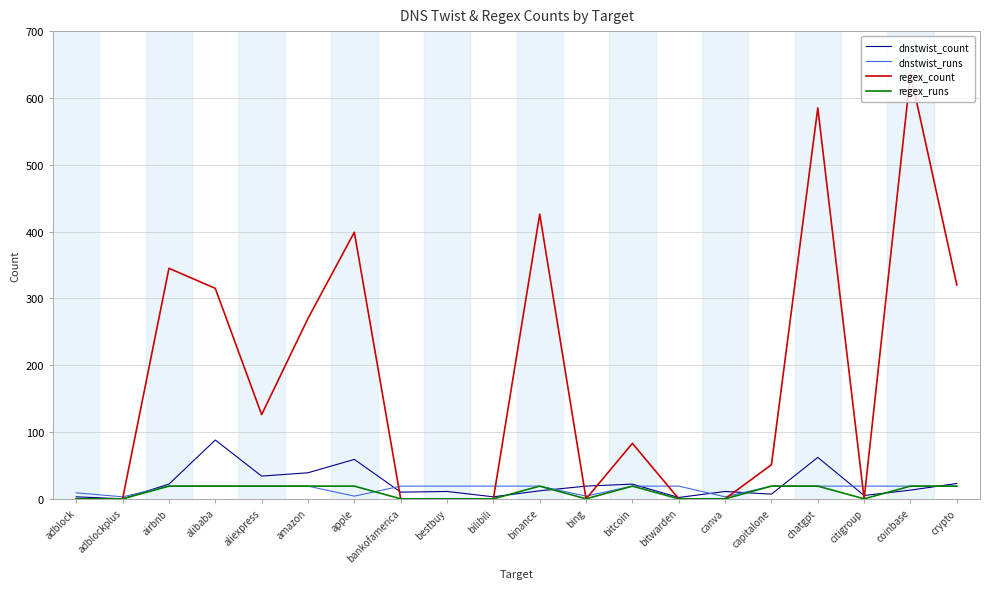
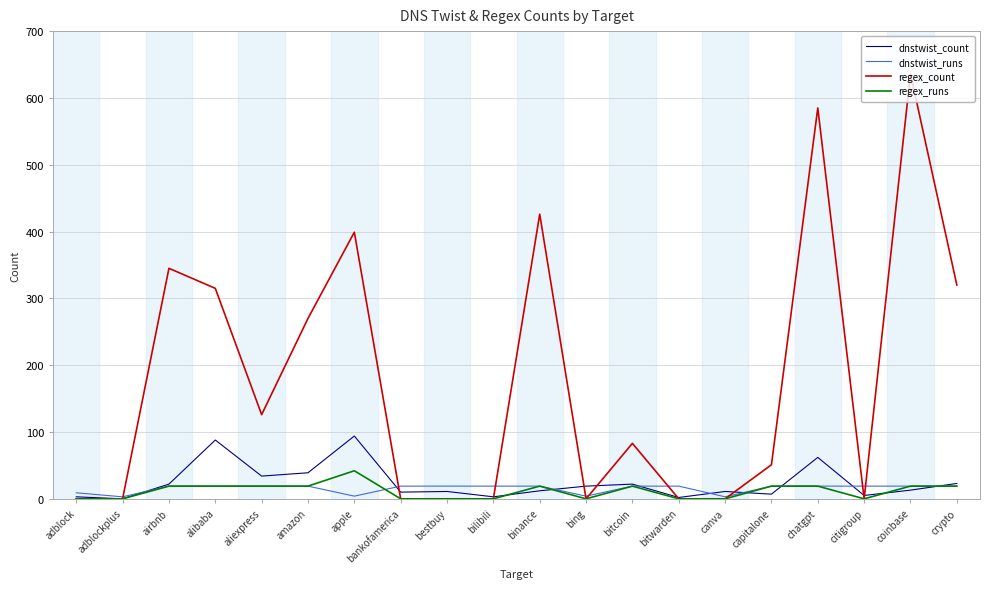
  {
    "dnstwist_count": {
      "alibaba": 90,
      "aliexpress": 30,
      "amazon": 40,
-     "apple": 60,
+     "apple": 90,
      "bankofamerica": 10,
      "bestbuy": 10,
      "binance": 10,
      "bing": 20,
      "canva": 10,
      "capitalone": 10,
      "chatgpt": 60,
      "citigroup": 10,
      "coinbase": 10,
      "crypto": 20
    },
    "dnstwist_runs": {
      "adblock": 10,
      "apple": 0,
      "bankofamerica": 20,
      "bestbuy": 20,
      "bilibili": 20,
      "bing": 0,
      "bitwarden": 20,
      "citigroup": 20
    },
    "regex_count": {
      "airbnb": 350,
      "alibaba": 320,
      "aliexpress": 130,
      "amazon": 270,
      "apple": 400,
      "binance": 430,
      "bitcoin": 80,
      "capitalone": 50,
      "chatgpt": 590,
      "crypto": 320
    },
    "regex_runs": {
-     "apple": 20
+     "apple": 40
    }
  }
